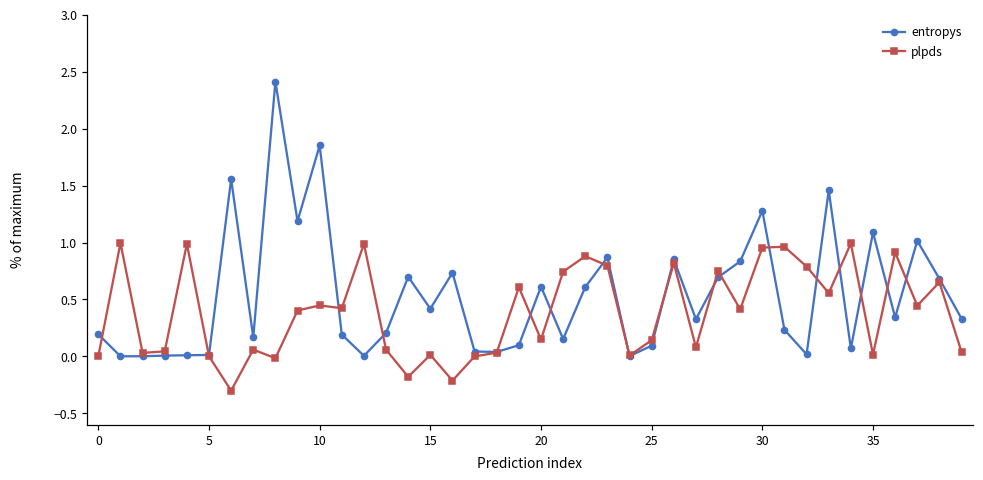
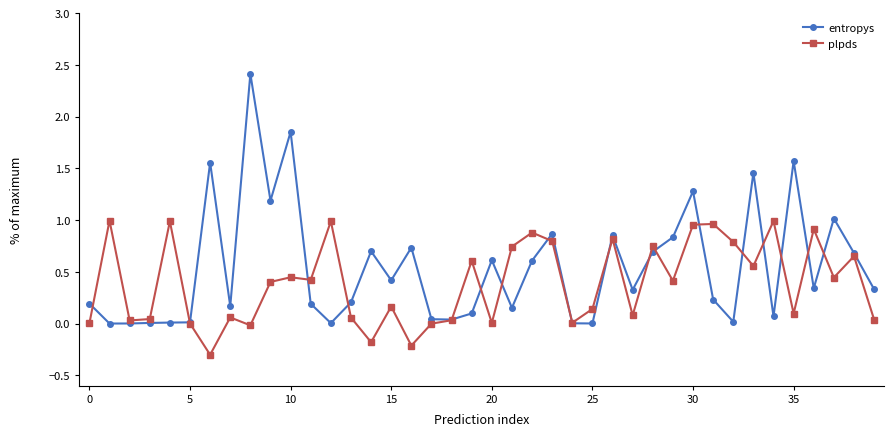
  {
    "entropys": {
      "0": 0.19,
      "10": 1.85,
      "15": 0.42,
      "20": 0.61,
-     "25": 0.09,
+     "25": 0.00,
      "30": 1.28,
-     "35": 1.09
+     "35": 1.57
    },
    "plpds": {
      "0": 0.00,
      "10": 0.45,
-     "15": 0.01,
-     "20": 0.15,
+     "15": 0.16,
+     "20": 0.01,
      "25": 0.14,
      "30": 0.96,
-     "35": 0.02
+     "35": 0.10
    }
  }
